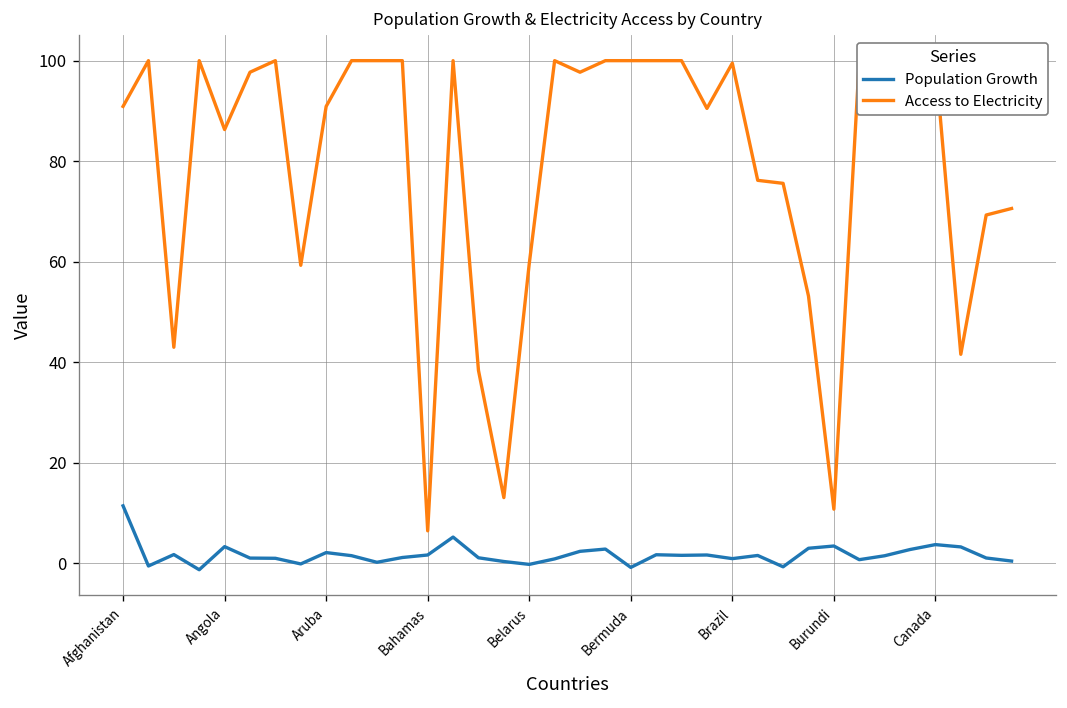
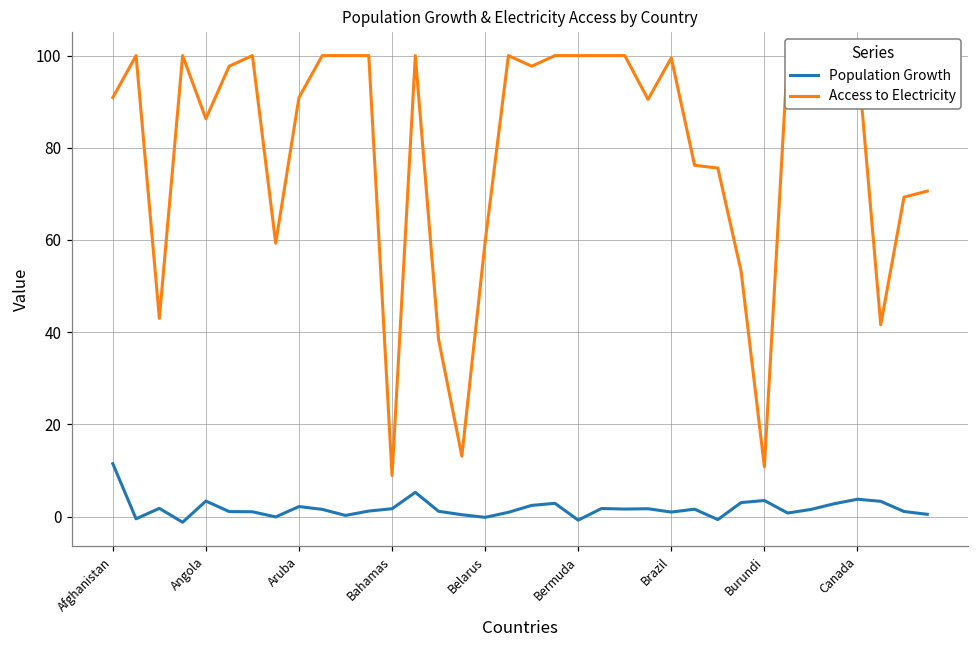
  {
    "Population Growth": {
      "Afghanistan": 11,
      "Angola": 3,
      "Aruba": 2,
      "Bahamas": 2,
      "Belarus": 0,
      "Bermuda": -1,
      "Brazil": 1,
      "Burundi": 3,
      "Canada": 4
    },
    "Access to Electricity": {
      "Afghanistan": 91,
      "Angola": 86,
      "Aruba": 91,
-     "Bahamas": 7,
+     "Bahamas": 9,
      "Belarus": 60,
      "Bermuda": 100,
      "Brazil": 100,
      "Burundi": 11
    }
  }
